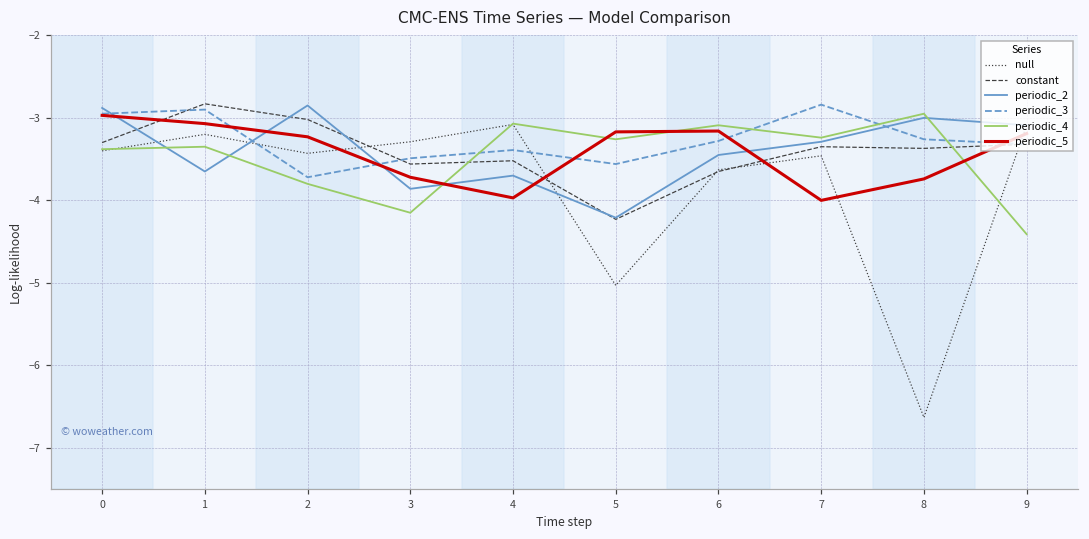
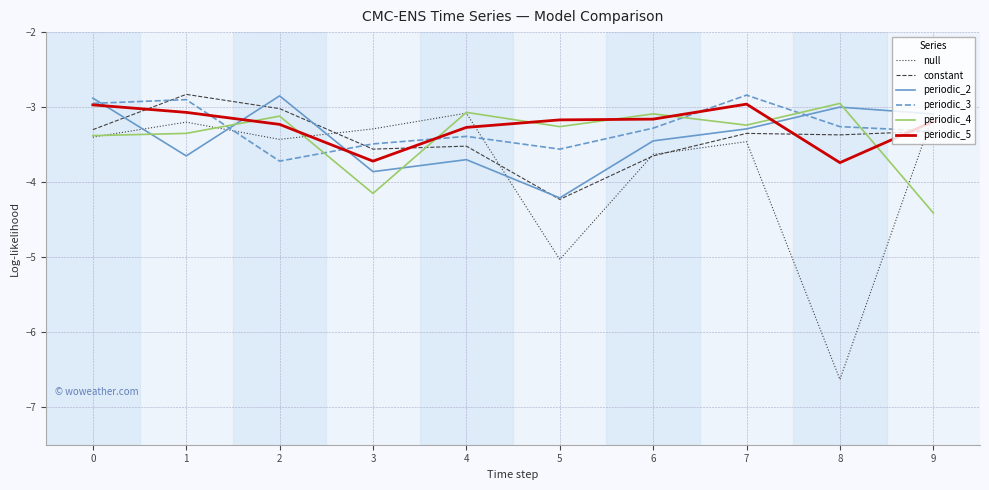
  {
    "periodic_4": {
      "1": -3.4,
-     "2": -3.8,
+     "2": -3.1,
      "3": -4.2,
      "5": -3.3,
      "6": -3.1,
      "7": -3.2,
      "8": -3.0,
      "9": -4.4
    },
    "periodic_5": {
      "1": -3.1,
      "2": -3.2,
      "3": -3.7,
-     "4": -4.0,
+     "4": -3.3,
      "5": -3.2,
      "6": -3.2,
-     "7": -4.0,
+     "7": -3.0,
      "8": -3.7
    }
  }
